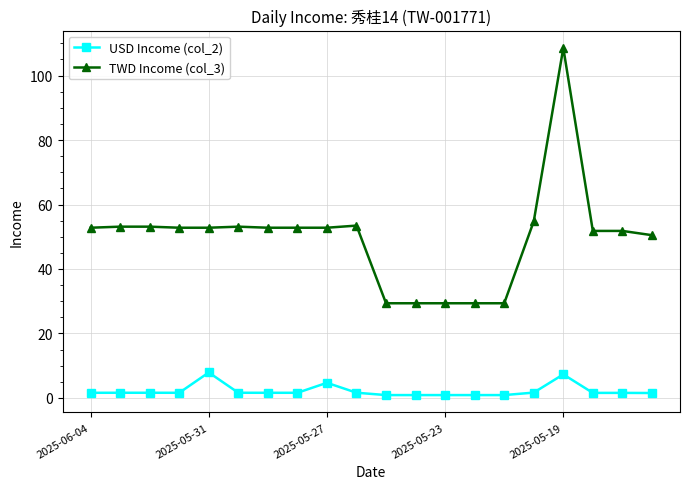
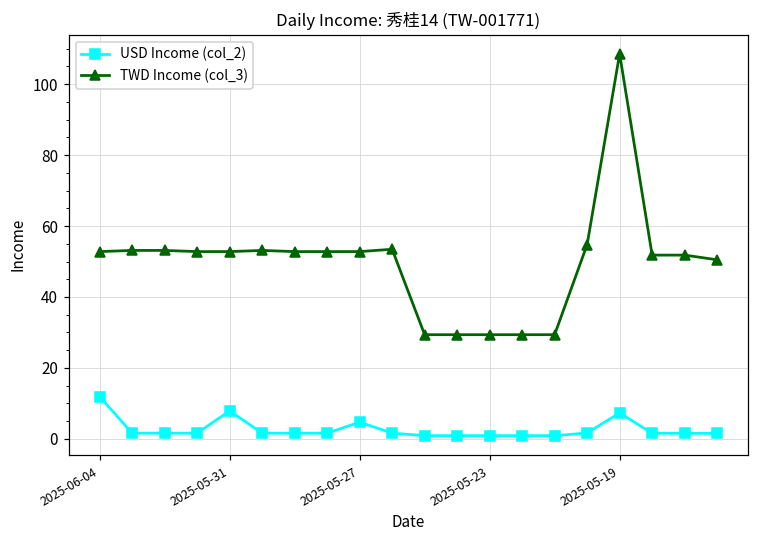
  {
    "USD Income (col_2)": {
-     "2025-06-04": 2,
+     "2025-06-04": 12,
      "2025-05-31": 8,
      "2025-05-27": 5,
      "2025-05-23": 1,
      "2025-05-19": 7
    },
    "TWD Income (col_3)": {
      "2025-06-04": 53,
      "2025-05-31": 53,
      "2025-05-27": 53,
      "2025-05-23": 29,
      "2025-05-19": 109
    }
  }
